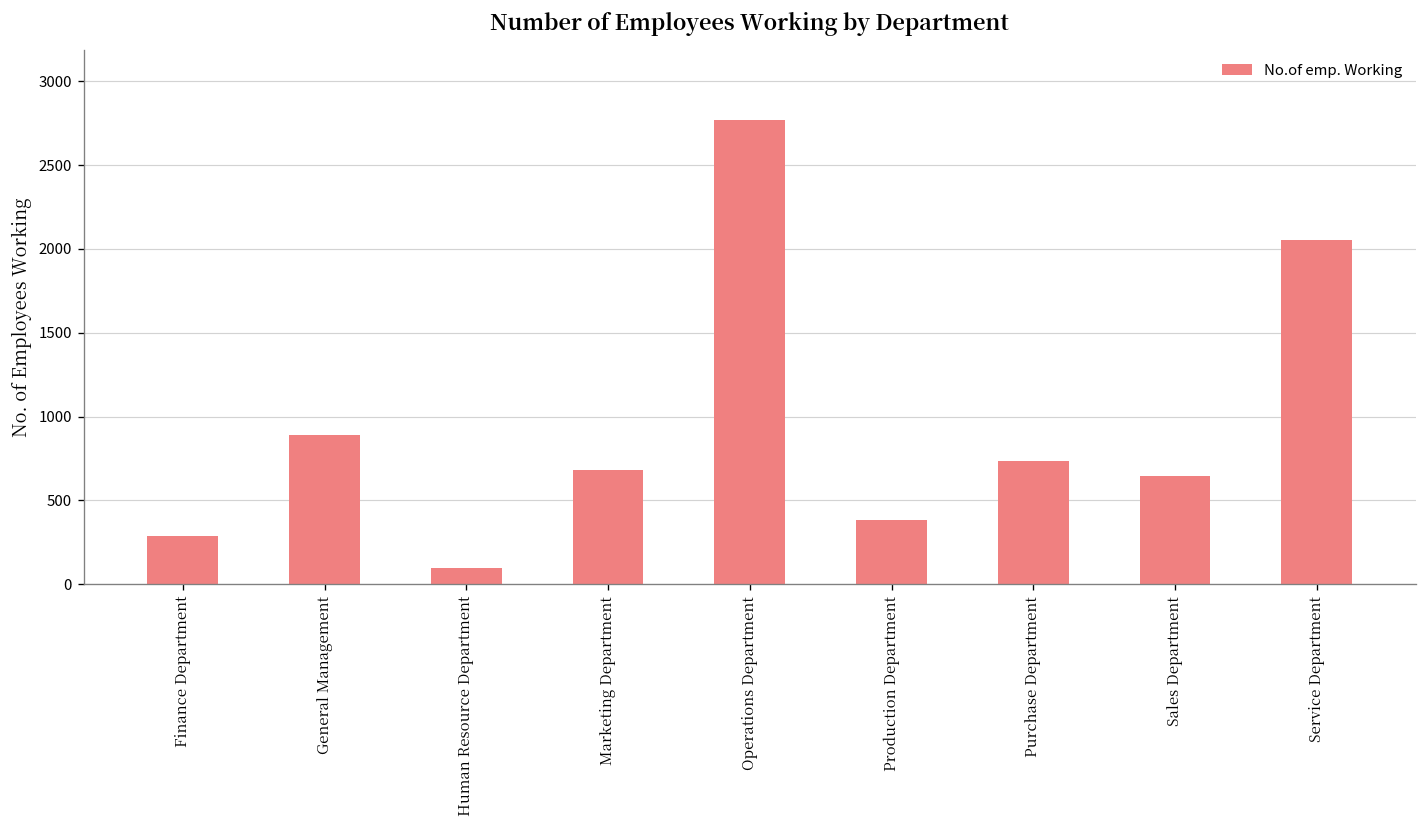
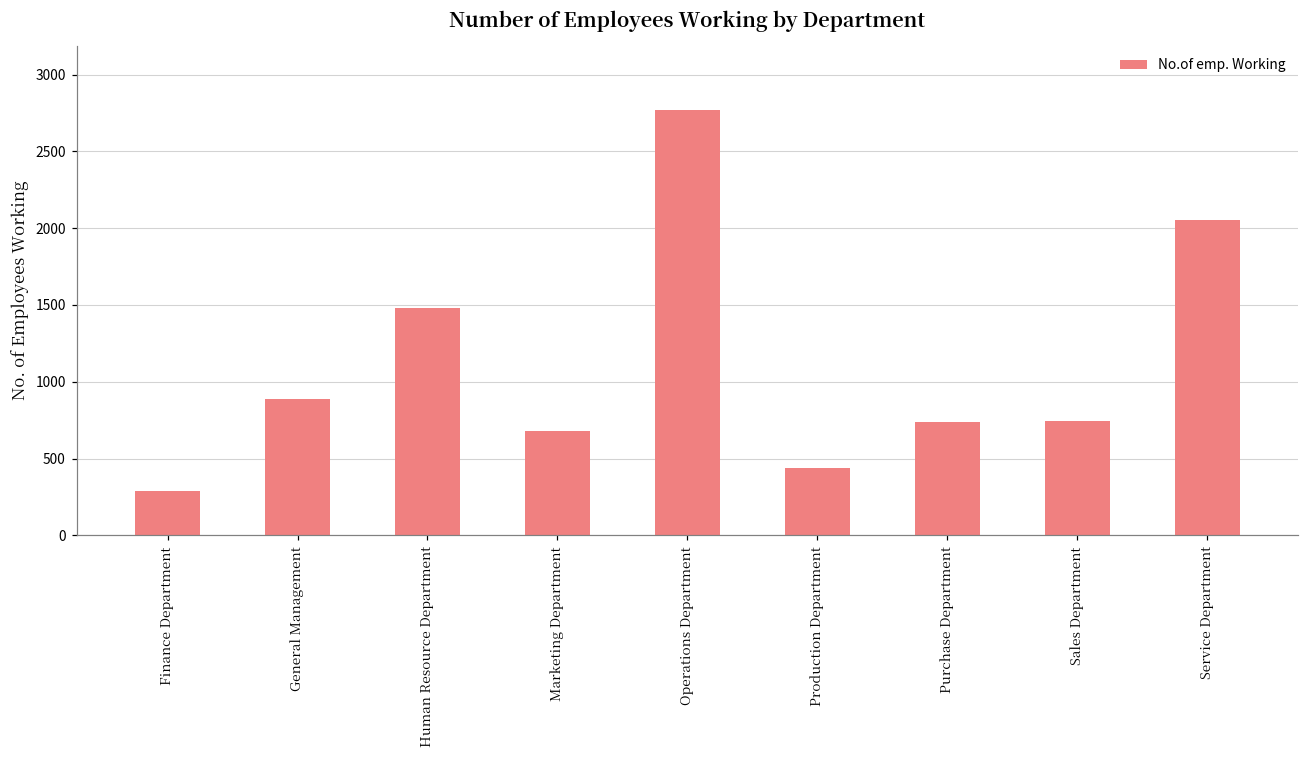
  {
    "Finance Department": 290,
    "General Management": 890,
-   "Human Resource Department": 100,
+   "Human Resource Department": 1480,
    "Marketing Department": 680,
    "Operations Department": 2770,
-   "Production Department": 380,
+   "Production Department": 440,
    "Purchase Department": 740,
-   "Sales Department": 640,
+   "Sales Department": 750,
    "Service Department": 2060
  }
